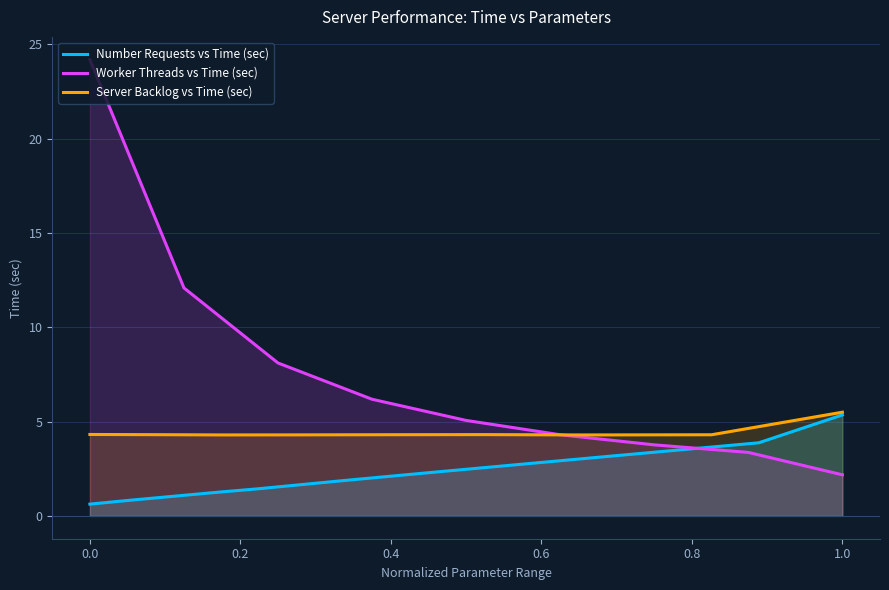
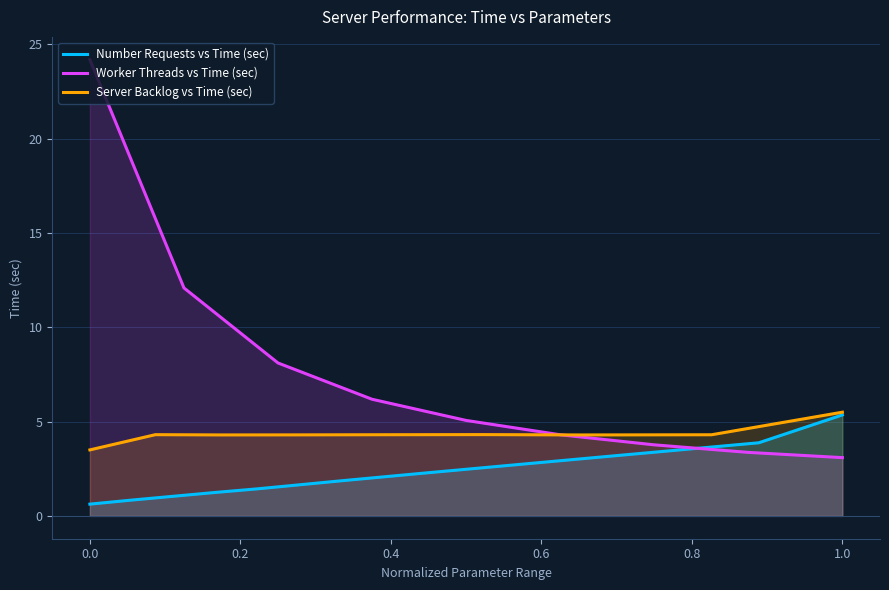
  {
    "Number Requests vs Time (sec)": {
      "0.0": 0.6,
      "1.0": 5.4
    },
    "Worker Threads vs Time (sec)": {
-     "1.0": 2.2
+     "1.0": 3.1
    },
    "Server Backlog vs Time (sec)": {
-     "0.0": 4.3,
+     "0.0": 3.5,
      "1.0": 5.5
    }
  }
